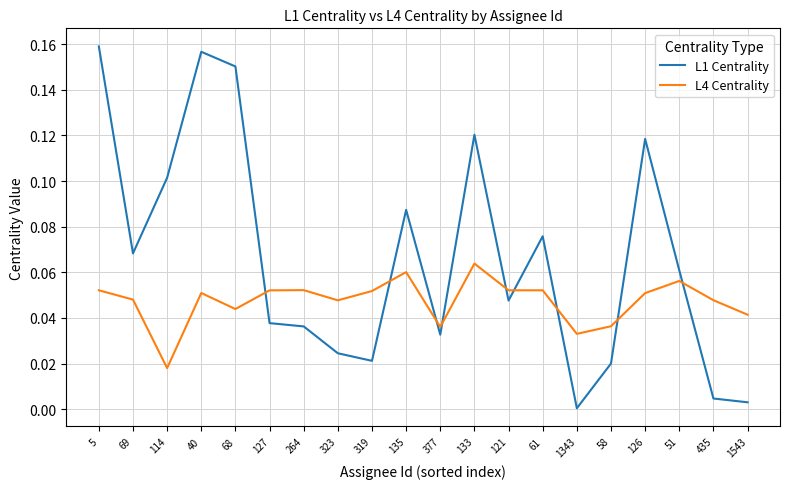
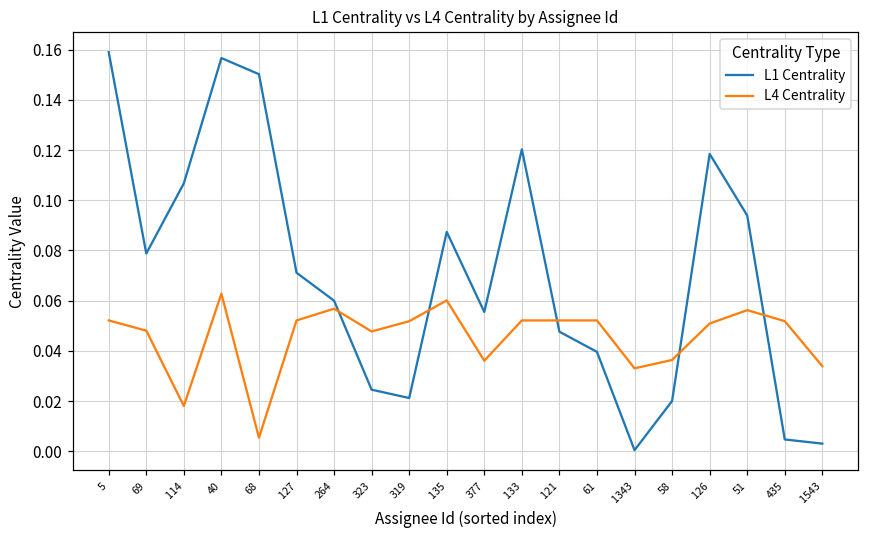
  {
    "L1 Centrality": {
      "5": 0.159,
-     "69": 0.068,
-     "114": 0.101,
+     "69": 0.079,
+     "114": 0.107,
      "40": 0.157,
      "68": 0.150,
-     "127": 0.038,
-     "264": 0.036,
+     "127": 0.071,
+     "264": 0.060,
      "323": 0.025,
      "319": 0.021,
      "135": 0.087,
-     "377": 0.033,
+     "377": 0.056,
      "133": 0.120,
      "121": 0.048,
-     "61": 0.076,
+     "61": 0.040,
      "1343": 0.000,
      "58": 0.020,
      "126": 0.118,
-     "51": 0.061,
+     "51": 0.094,
      "435": 0.005,
      "1543": 0.003
    },
    "L4 Centrality": {
      "5": 0.052,
      "69": 0.048,
      "114": 0.018,
-     "40": 0.051,
-     "68": 0.044,
+     "40": 0.063,
+     "68": 0.005,
      "127": 0.052,
-     "264": 0.052,
+     "264": 0.057,
      "323": 0.048,
      "319": 0.052,
      "135": 0.060,
      "377": 0.036,
-     "133": 0.064,
+     "133": 0.052,
      "121": 0.052,
      "61": 0.052,
      "1343": 0.033,
      "58": 0.036,
      "126": 0.051,
      "51": 0.056,
-     "435": 0.048,
-     "1543": 0.041
+     "435": 0.052,
+     "1543": 0.034
    }
  }
